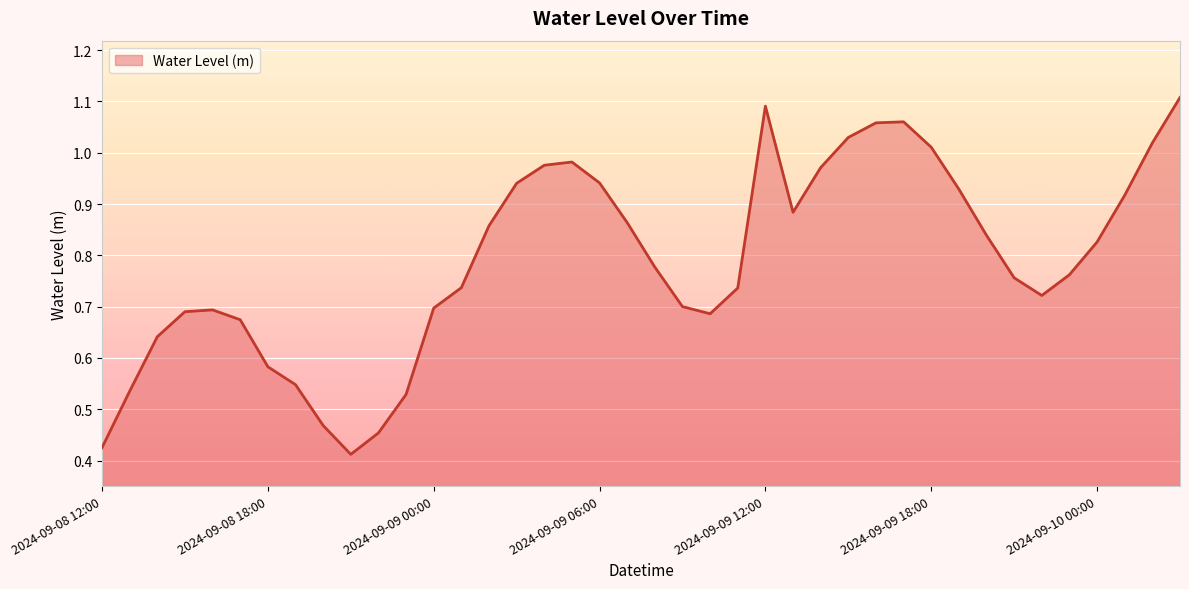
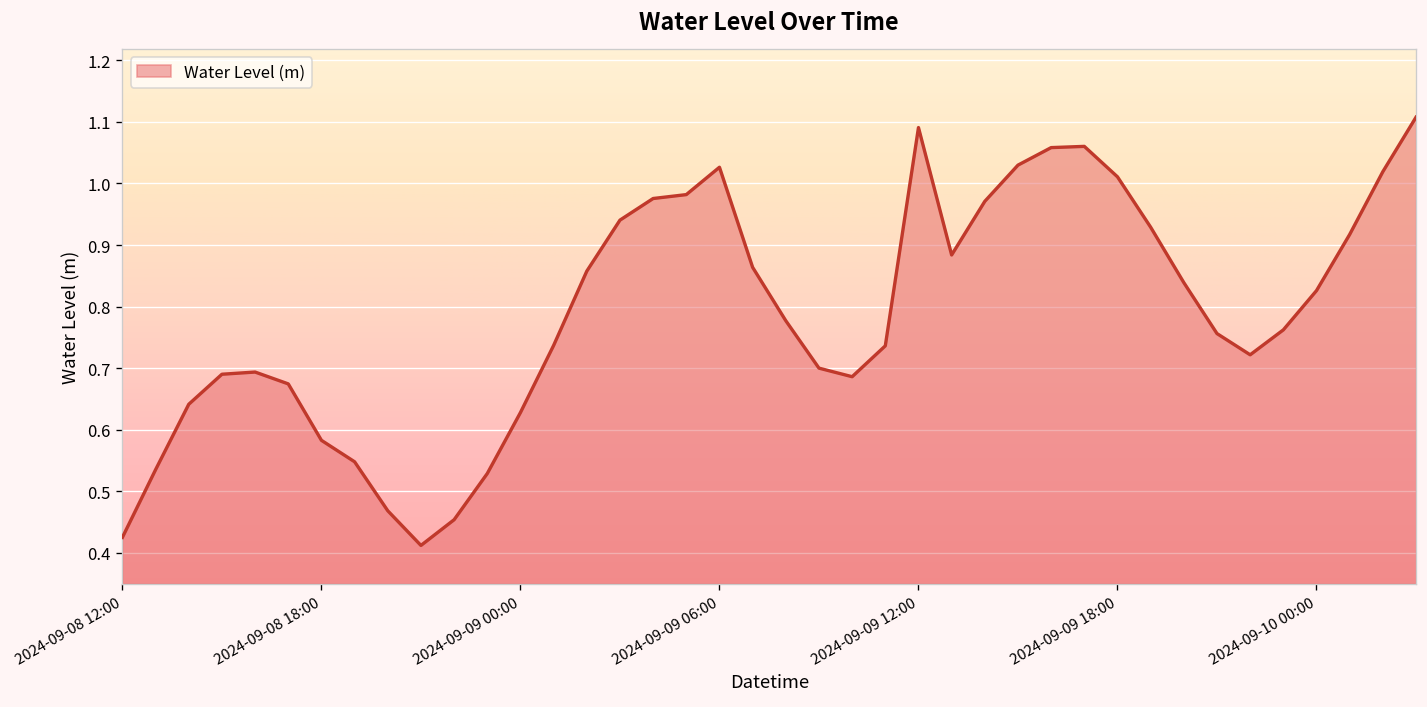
  {
    "2024-09-08 12:00": 0.43,
    "2024-09-08 18:00": 0.58,
-   "2024-09-09 00:00": 0.70,
-   "2024-09-09 06:00": 0.94,
+   "2024-09-09 00:00": 0.63,
+   "2024-09-09 06:00": 1.03,
    "2024-09-09 12:00": 1.09,
    "2024-09-09 18:00": 1.01,
    "2024-09-10 00:00": 0.83
  }
